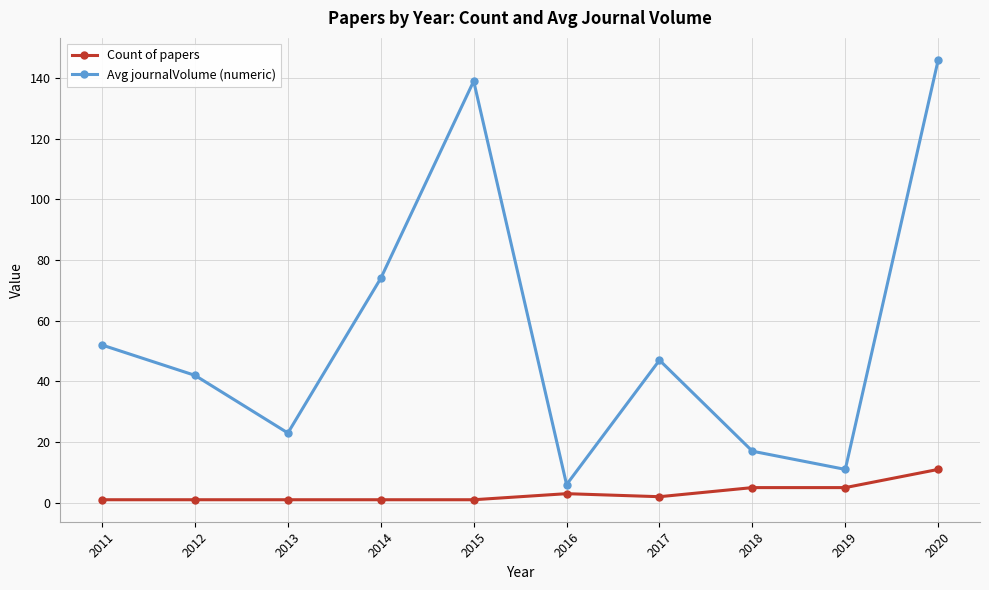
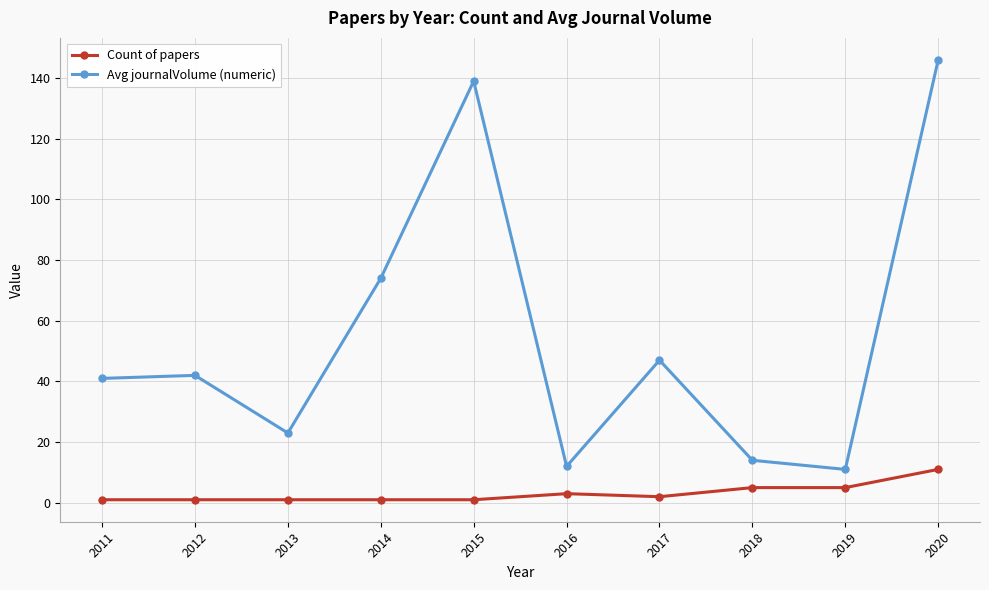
  {
    "Count of papers": {
      "2011": 1,
      "2012": 1,
      "2013": 1,
      "2014": 1,
      "2015": 1,
      "2016": 3,
      "2017": 2,
      "2018": 5,
      "2019": 5,
      "2020": 11
    },
    "Avg journalVolume (numeric)": {
-     "2011": 52,
+     "2011": 41,
      "2012": 42,
      "2013": 23,
      "2014": 74,
      "2015": 139,
-     "2016": 6,
+     "2016": 12,
      "2017": 47,
-     "2018": 17,
+     "2018": 14,
      "2019": 11,
      "2020": 146
    }
  }
